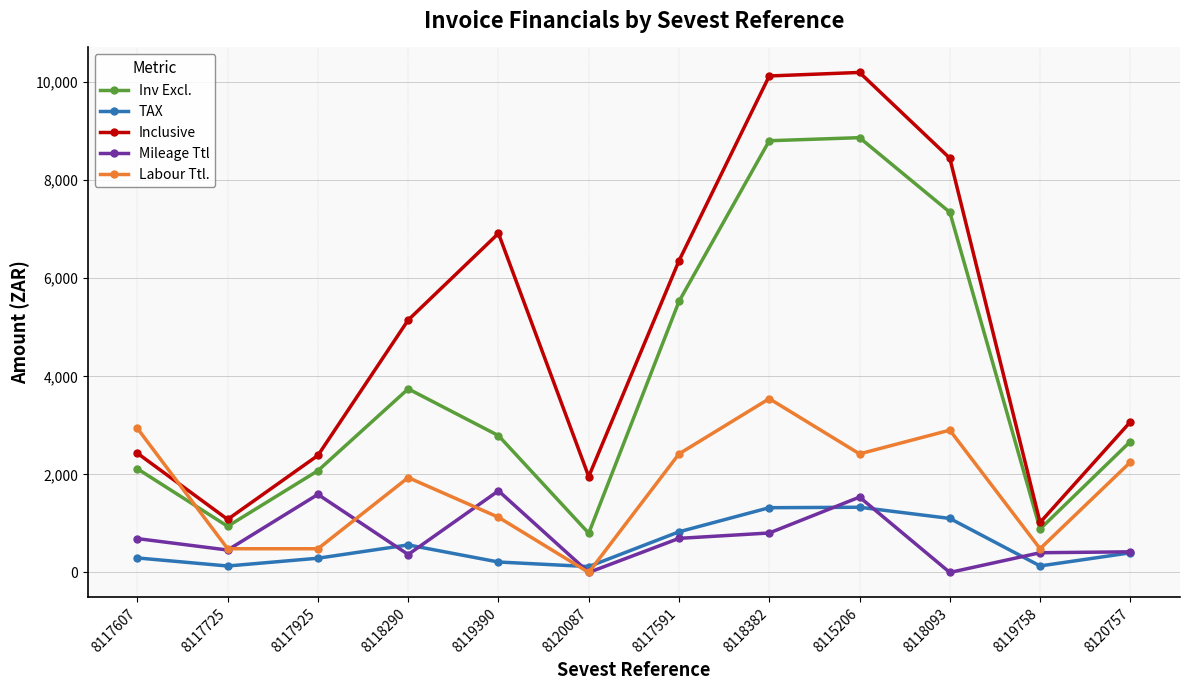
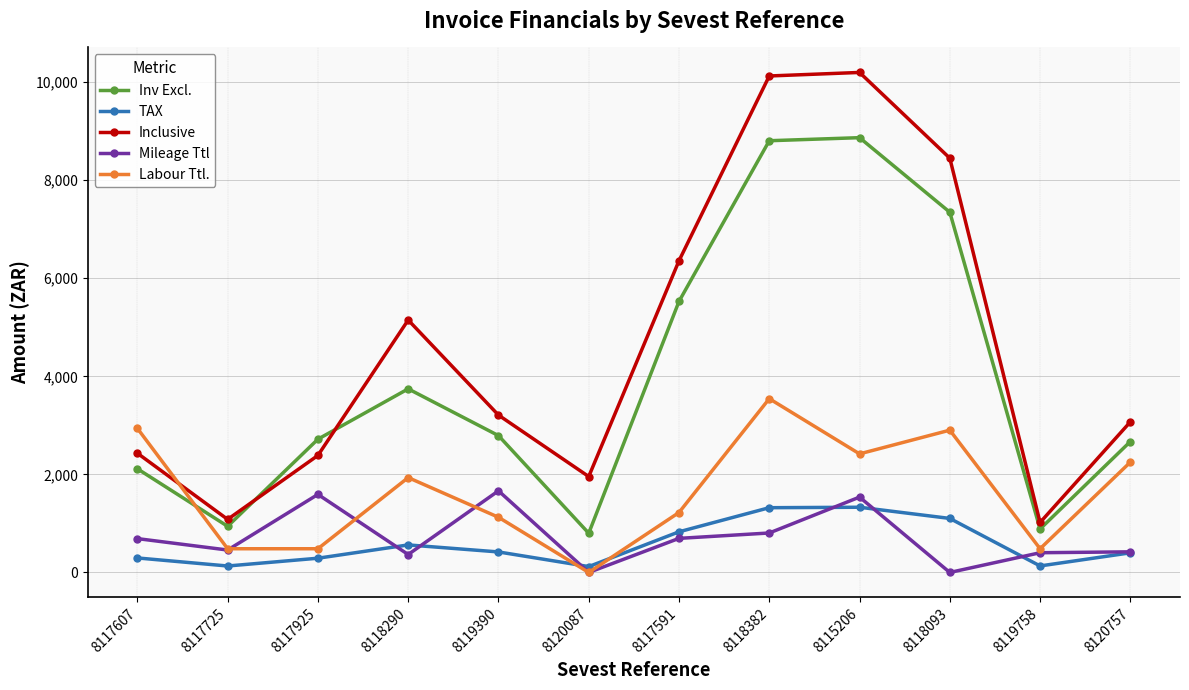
  {
    "Inv Excl.": {
      "8117607": "2,100",
      "8117725": "900",
-     "8117925": "2,100",
+     "8117925": "2,700",
      "8118290": "3,700",
      "8119390": "2,800",
      "8120087": "800",
      "8117591": "5,500",
      "8118382": "8,800",
      "8115206": "8,900",
      "8118093": "7,300",
      "8119758": "900",
      "8120757": "2,700"
    },
    "TAX": {
      "8117607": "300",
      "8117725": "100",
      "8117925": "300",
      "8118290": "600",
-     "8119390": "200",
+     "8119390": "400",
      "8120087": "100",
      "8117591": "800",
      "8118382": "1,300",
      "8115206": "1,300",
      "8118093": "1,100",
      "8119758": "100"
    },
    "Inclusive": {
      "8117607": "2,400",
      "8117725": "1,100",
      "8117925": "2,400",
      "8118290": "5,100",
-     "8119390": "6,900",
+     "8119390": "3,200",
      "8120087": "2,000",
      "8117591": "6,400",
      "8118382": "10,100",
      "8115206": "10,200",
      "8118093": "8,400",
      "8119758": "1,000",
      "8120757": "3,100"
    },
    "Mileage Ttl": {
      "8117607": "700",
      "8117925": "1,600",
      "8118290": "400",
      "8119390": "1,700",
      "8117591": "700",
      "8118382": "800",
      "8115206": "1,500",
      "8118093": "0",
      "8119758": "400"
    },
    "Labour Ttl.": {
      "8117607": "2,900",
      "8117925": "500",
      "8118290": "1,900",
      "8119390": "1,100",
-     "8117591": "2,400",
+     "8117591": "1,200",
      "8118382": "3,500",
      "8115206": "2,400",
      "8118093": "2,900",
      "8119758": "500",
      "8120757": "2,300"
    }
  }
